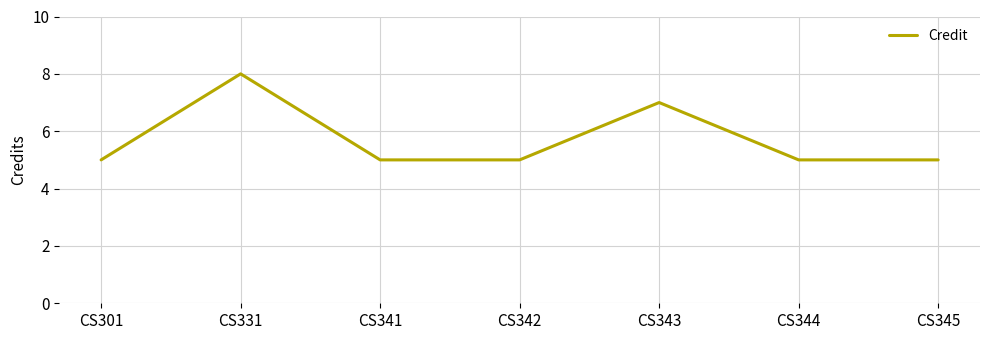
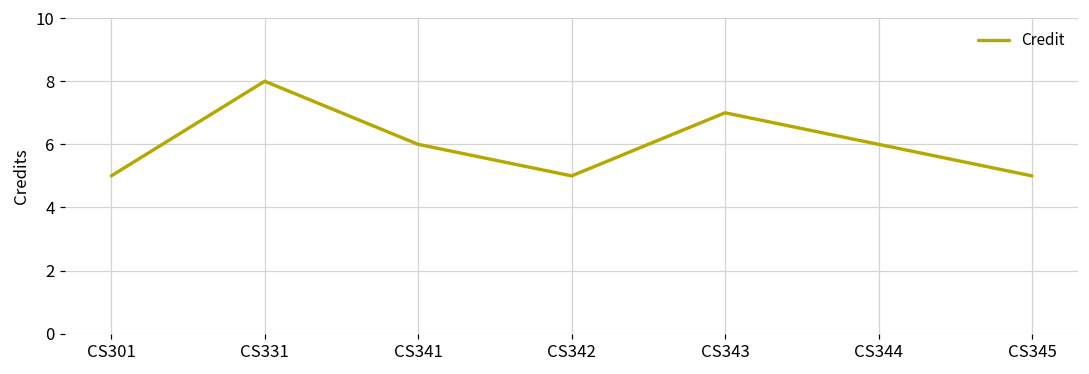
  {
    "CS301": 5,
    "CS331": 8,
-   "CS341": 5,
+   "CS341": 6,
    "CS342": 5,
    "CS343": 7,
-   "CS344": 5,
+   "CS344": 6,
    "CS345": 5
  }
